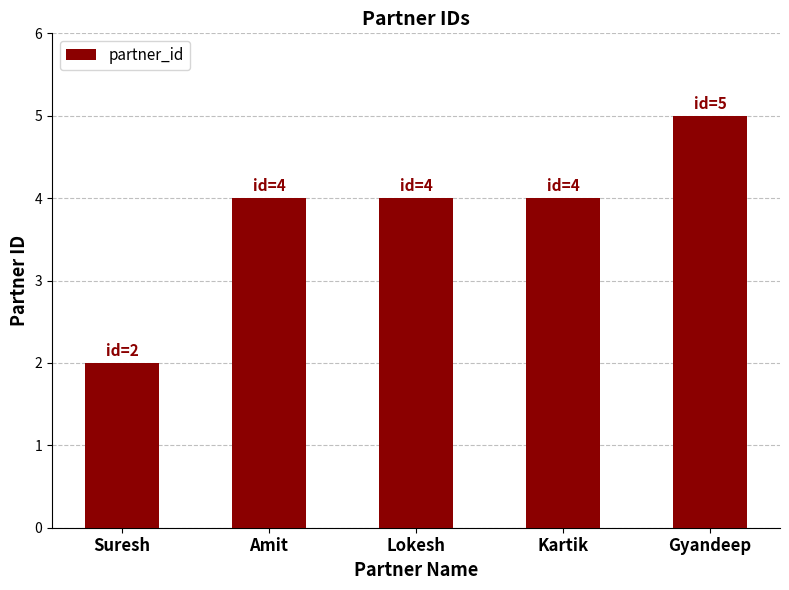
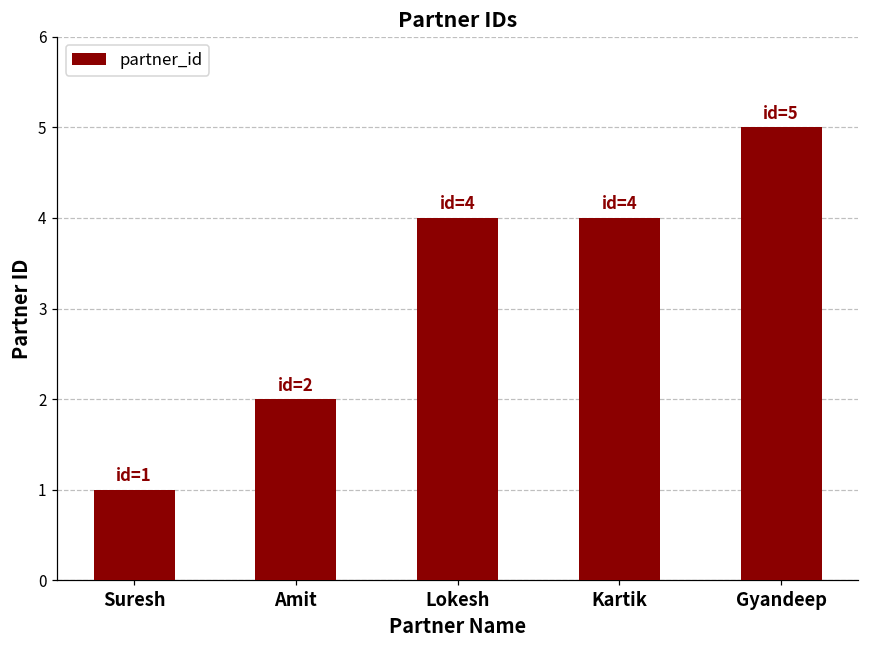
  {
-   "Suresh": 2,
-   "Amit": 4,
+   "Suresh": 1,
+   "Amit": 2,
    "Lokesh": 4,
    "Kartik": 4,
    "Gyandeep": 5
  }
